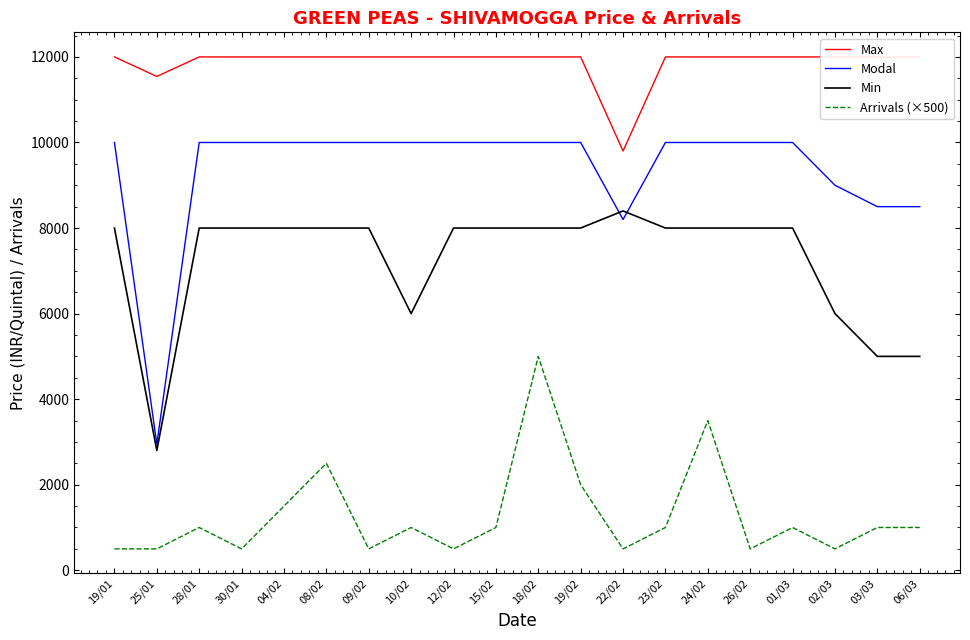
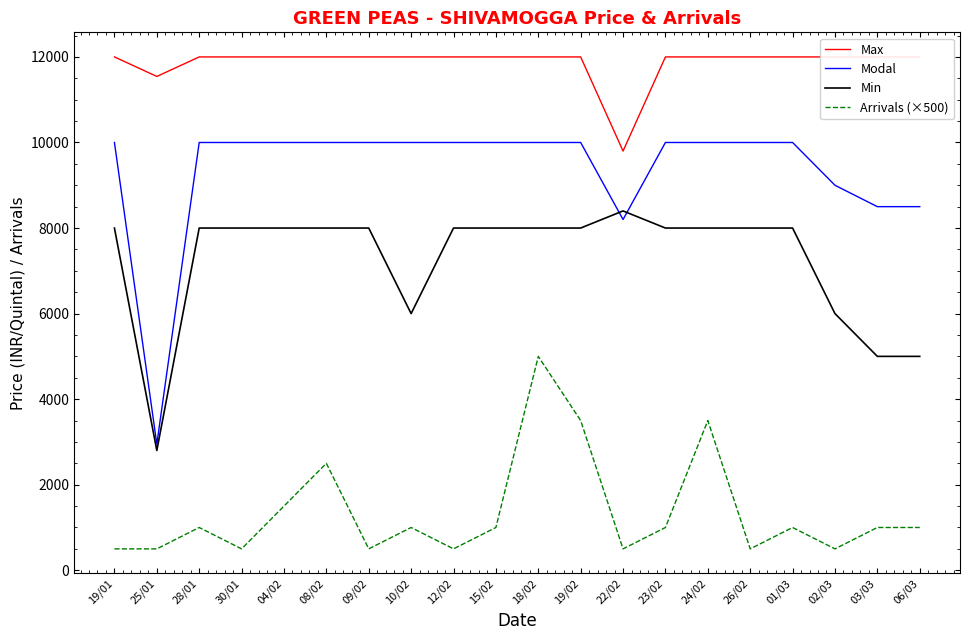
  {
    "Max": {
      "19/01": 12000,
      "25/01": 11500,
      "28/01": 12000,
      "30/01": 12000,
      "04/02": 12000,
      "08/02": 12000,
      "09/02": 12000,
      "10/02": 12000,
      "12/02": 12000,
      "15/02": 12000,
      "18/02": 12000,
      "19/02": 12000,
      "22/02": 9800,
      "23/02": 12000,
      "24/02": 12000,
      "26/02": 12000,
      "01/03": 12000
    },
    "Modal": {
      "19/01": 10000,
      "25/01": 3000,
      "28/01": 10000,
      "30/01": 10000,
      "04/02": 10000,
      "08/02": 10000,
      "09/02": 10000,
      "10/02": 10000,
      "12/02": 10000,
      "15/02": 10000,
      "18/02": 10000,
      "19/02": 10000,
      "22/02": 8200,
      "23/02": 10000,
      "24/02": 10000,
      "26/02": 10000,
      "01/03": 10000,
      "02/03": 9000,
      "03/03": 8500,
      "06/03": 8500
    },
    "Min": {
      "19/01": 8000,
      "25/01": 2800,
      "28/01": 8000,
      "30/01": 8000,
      "04/02": 8000,
      "08/02": 8000,
      "09/02": 8000,
      "10/02": 6000,
      "12/02": 8000,
      "15/02": 8000,
      "18/02": 8000,
      "19/02": 8000,
      "22/02": 8400,
      "23/02": 8000,
      "24/02": 8000,
      "26/02": 8000,
      "01/03": 8000,
      "02/03": 6000,
      "03/03": 5000,
      "06/03": 5000
    },
    "Arrivals (×500)": {
      "19/01": 500,
      "25/01": 500,
      "28/01": 1000,
      "30/01": 500,
      "04/02": 1500,
      "08/02": 2500,
      "09/02": 500,
      "10/02": 1000,
      "12/02": 500,
      "15/02": 1000,
      "18/02": 5000,
-     "19/02": 2000,
+     "19/02": 3500,
      "22/02": 500,
      "23/02": 1000,
      "24/02": 3500,
      "26/02": 500,
      "01/03": 1000,
      "02/03": 500,
      "03/03": 1000,
      "06/03": 1000
    }
  }
